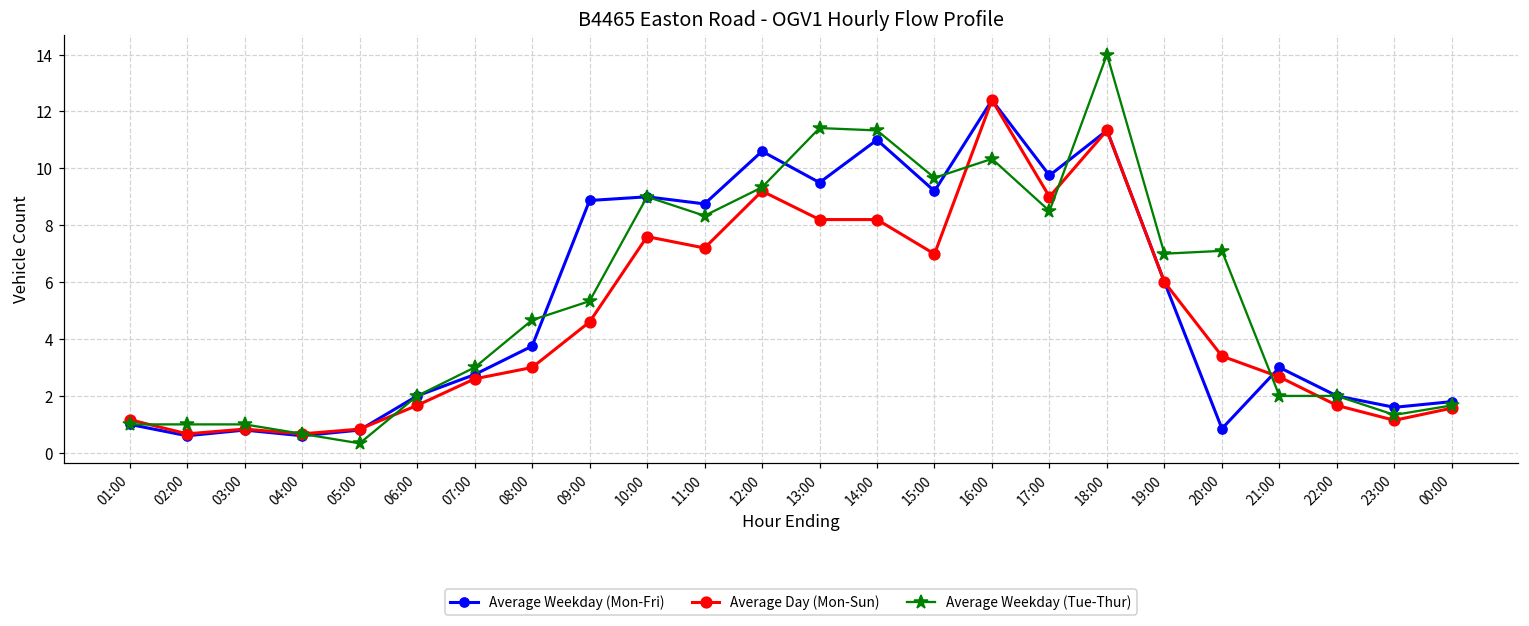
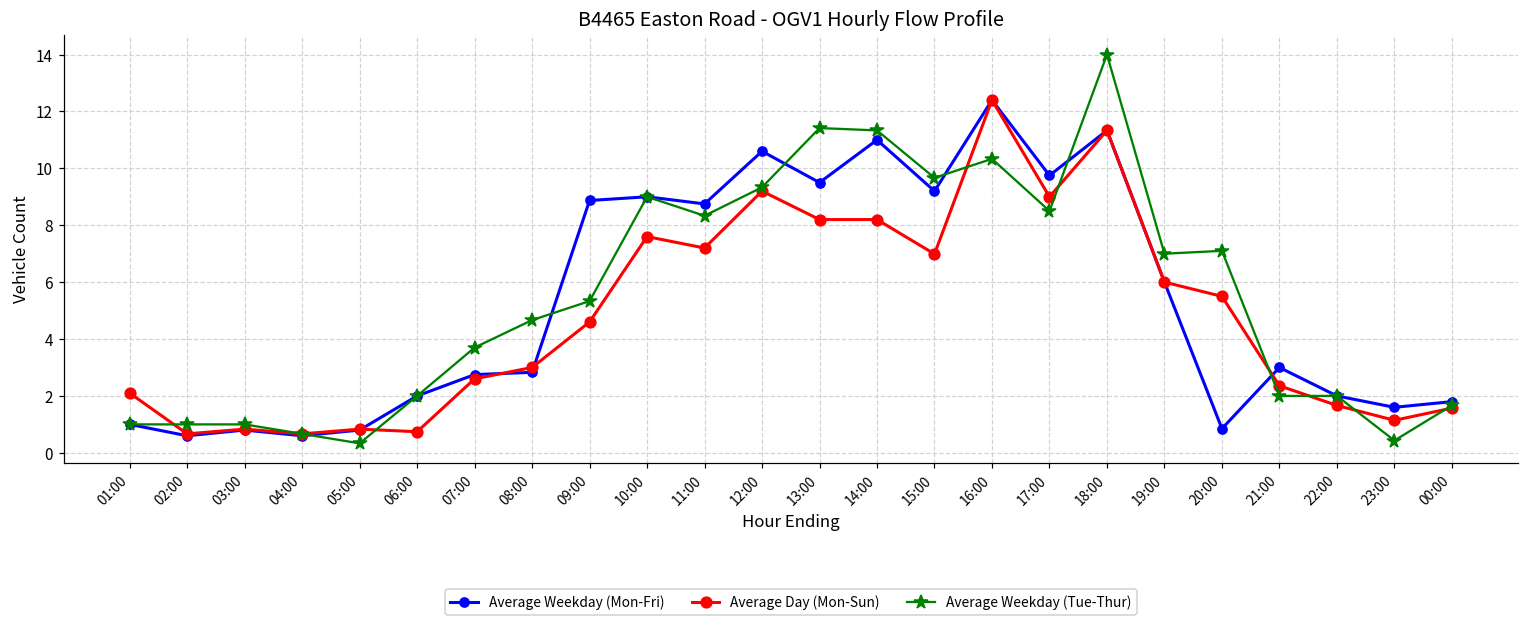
  {
    "Average Weekday (Mon-Fri)": {
      "07:00": 2.8,
-     "08:00": 3.8,
+     "08:00": 2.8,
      "09:00": 8.9,
      "11:00": 8.8,
      "12:00": 10.6,
      "13:00": 9.5,
      "14:00": 11.0,
      "15:00": 9.2,
      "17:00": 9.8,
      "20:00": 0.9,
      "21:00": 3.0,
      "23:00": 1.6,
      "00:00": 1.8
    },
    "Average Day (Mon-Sun)": {
-     "01:00": 1.2,
-     "06:00": 1.7,
+     "01:00": 2.1,
+     "06:00": 0.7,
      "07:00": 2.6,
      "08:00": 3.0,
      "09:00": 4.6,
      "10:00": 7.6,
      "11:00": 7.2,
      "12:00": 9.2,
      "13:00": 8.2,
      "14:00": 8.2,
      "15:00": 7.0,
      "17:00": 9.0,
-     "20:00": 3.4,
-     "21:00": 2.7,
+     "20:00": 5.5,
+     "21:00": 2.4,
      "22:00": 1.7,
      "23:00": 1.1
    },
    "Average Weekday (Tue-Thur)": {
      "02:00": 1.0,
      "03:00": 1.0,
      "05:00": 0.3,
-     "07:00": 3.0,
+     "07:00": 3.7,
      "08:00": 4.7,
      "09:00": 5.3,
      "11:00": 8.3,
      "12:00": 9.3,
      "13:00": 11.4,
      "14:00": 11.3,
      "15:00": 9.7,
      "16:00": 10.3,
      "17:00": 8.5,
      "18:00": 14.0,
      "19:00": 7.0,
      "20:00": 7.1,
      "21:00": 2.0,
-     "23:00": 1.3
+     "23:00": 0.4
    }
  }
